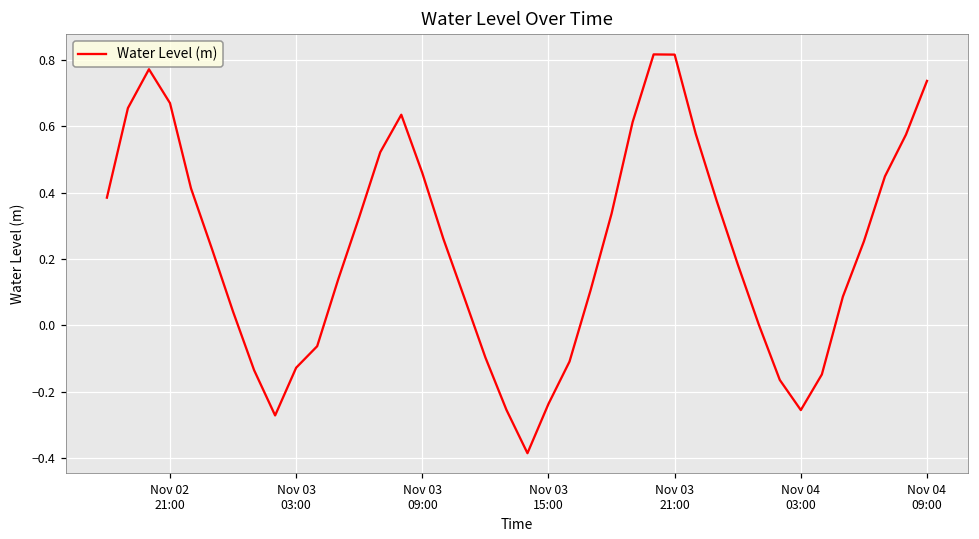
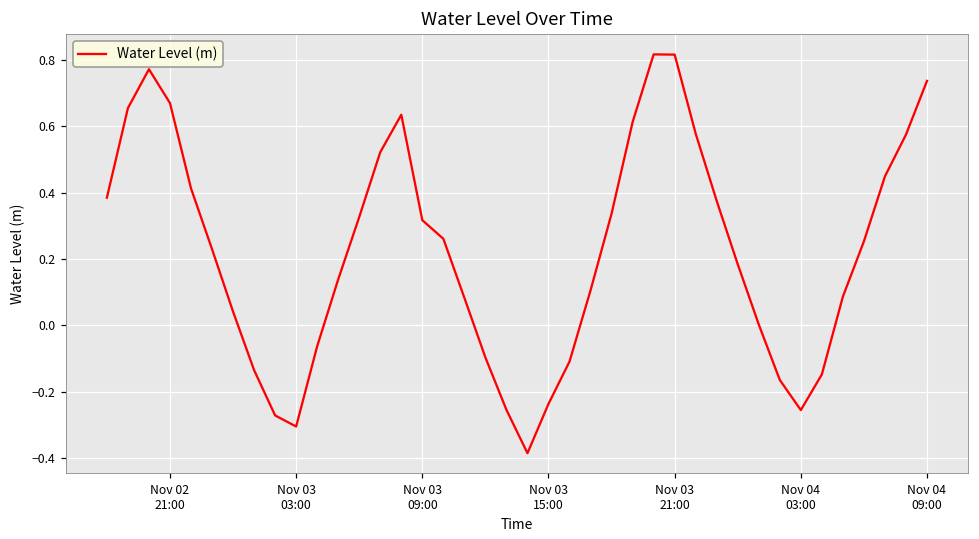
  {
    "Nov 02 21:00": 0.67,
-   "Nov 03 03:00": -0.13,
-   "Nov 03 09:00": 0.46,
+   "Nov 03 03:00": -0.30,
+   "Nov 03 09:00": 0.32,
    "Nov 03 15:00": -0.24,
    "Nov 03 21:00": 0.82,
    "Nov 04 03:00": -0.25,
    "Nov 04 09:00": 0.74
  }
